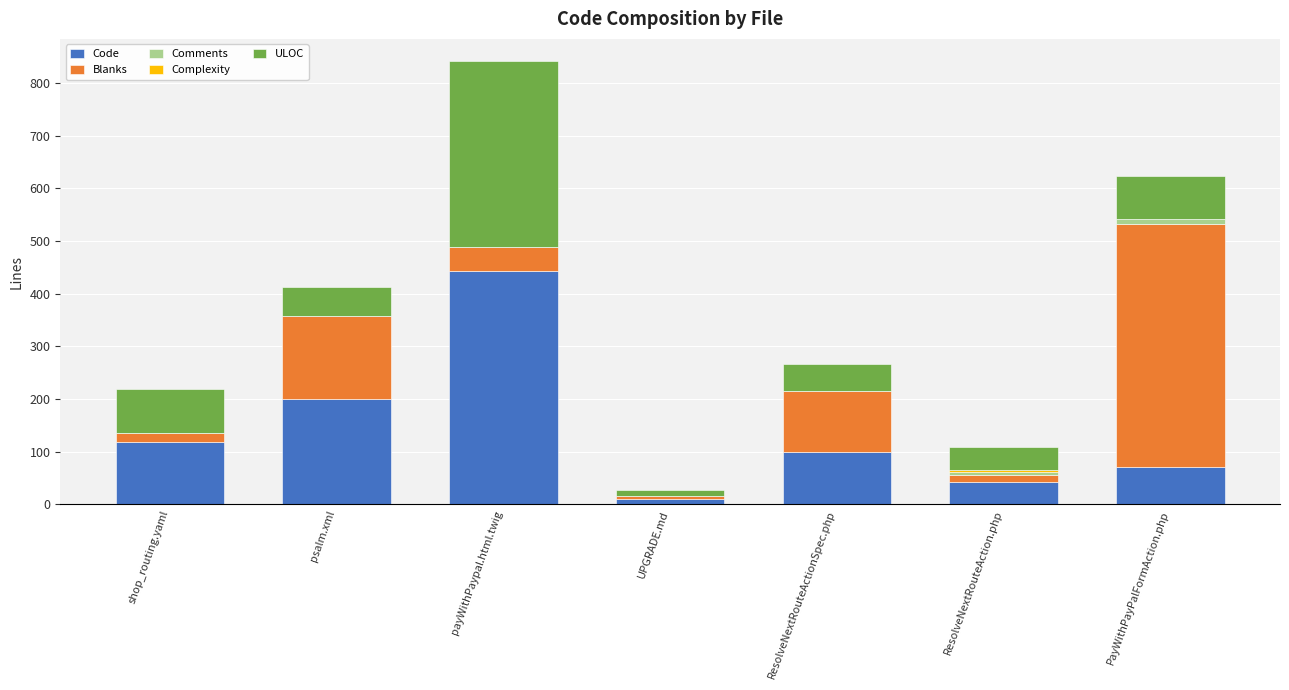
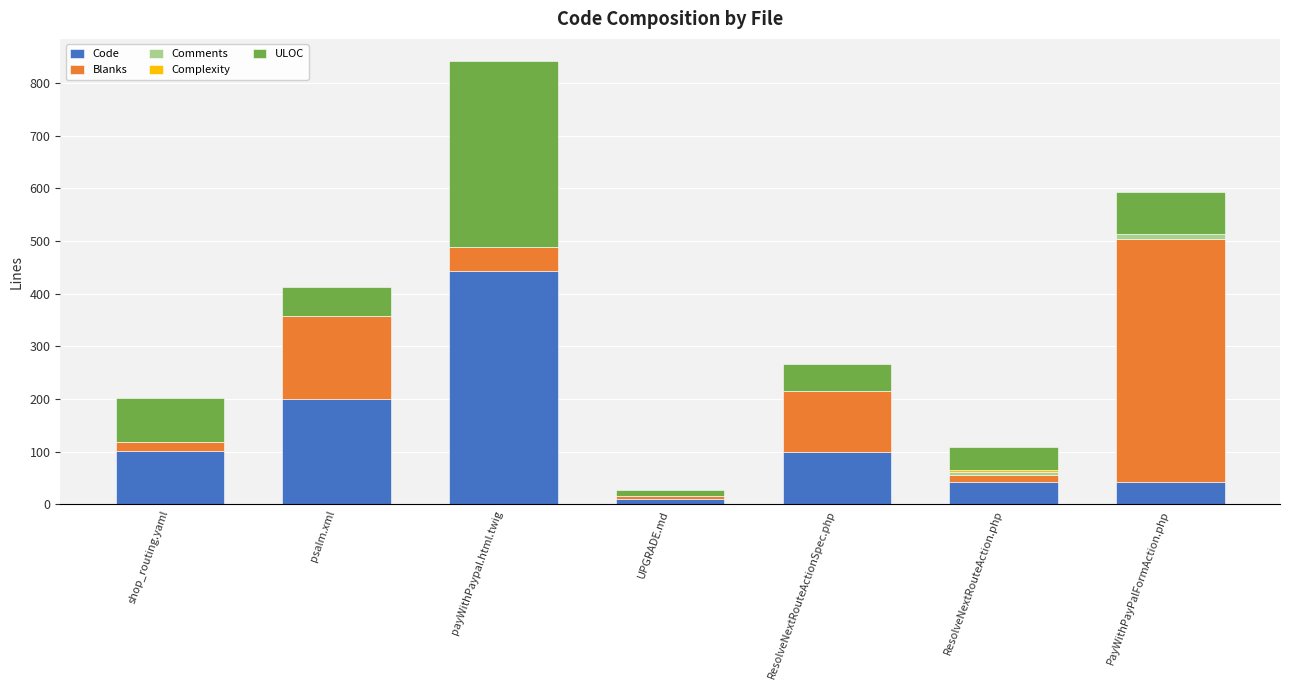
  {
    "Code": {
-     "shop_routing.yaml": 120,
+     "shop_routing.yaml": 100,
      "psalm.xml": 200,
      "payWithPaypal.html.twig": 440,
      "UPGRADE.md": 10,
      "ResolveNextRouteActionSpec.php": 100,
      "ResolveNextRouteAction.php": 40,
-     "PayWithPayPalFormAction.php": 70
+     "PayWithPayPalFormAction.php": 40
    },
    "Blanks": {
      "shop_routing.yaml": 20,
      "psalm.xml": 160,
      "payWithPaypal.html.twig": 50,
      "UPGRADE.md": 10,
      "ResolveNextRouteActionSpec.php": 120,
      "ResolveNextRouteAction.php": 10,
      "PayWithPayPalFormAction.php": 460
    },
    "Comments": {
      "shop_routing.yaml": 0,
      "psalm.xml": 0,
      "payWithPaypal.html.twig": 0,
      "UPGRADE.md": 0,
      "ResolveNextRouteActionSpec.php": 0,
      "ResolveNextRouteAction.php": 10,
      "PayWithPayPalFormAction.php": 10
    },
    "Complexity": {
      "shop_routing.yaml": 0,
      "psalm.xml": 0,
      "payWithPaypal.html.twig": 0,
      "UPGRADE.md": 0,
      "ResolveNextRouteActionSpec.php": 0,
      "PayWithPayPalFormAction.php": 0
    },
    "ULOC": {
      "shop_routing.yaml": 80,
      "psalm.xml": 50,
      "payWithPaypal.html.twig": 350,
      "UPGRADE.md": 10,
      "ResolveNextRouteActionSpec.php": 50,
      "ResolveNextRouteAction.php": 50,
      "PayWithPayPalFormAction.php": 80
    }
  }
